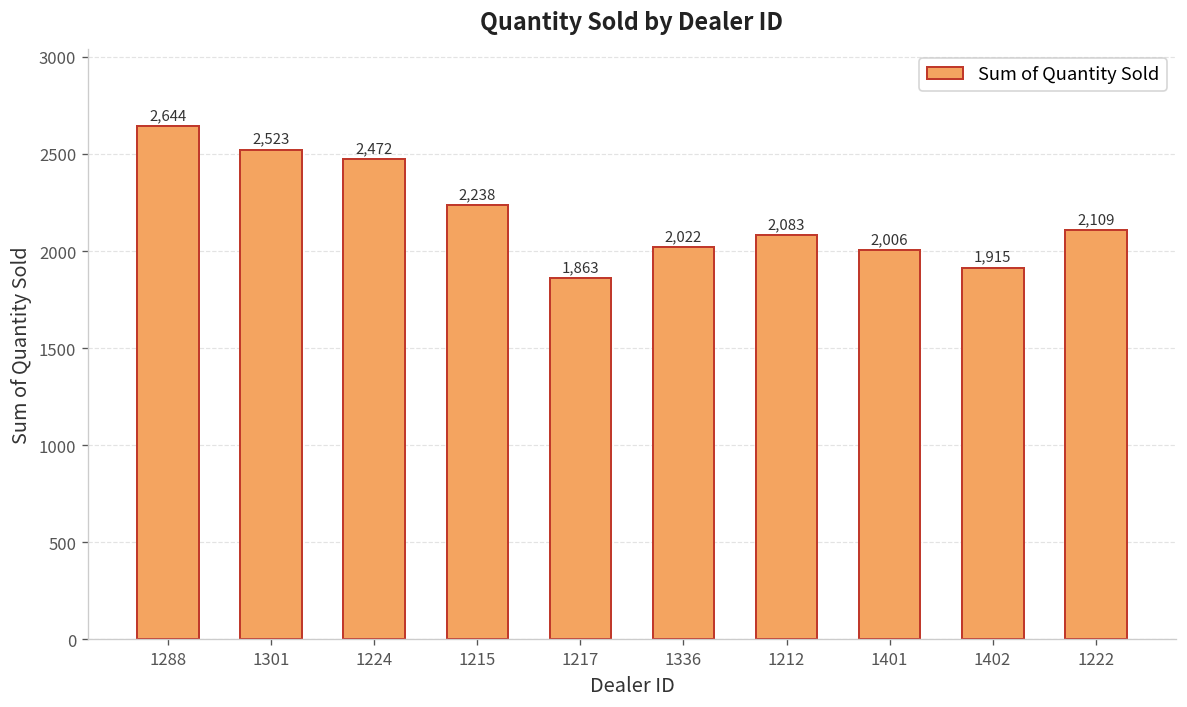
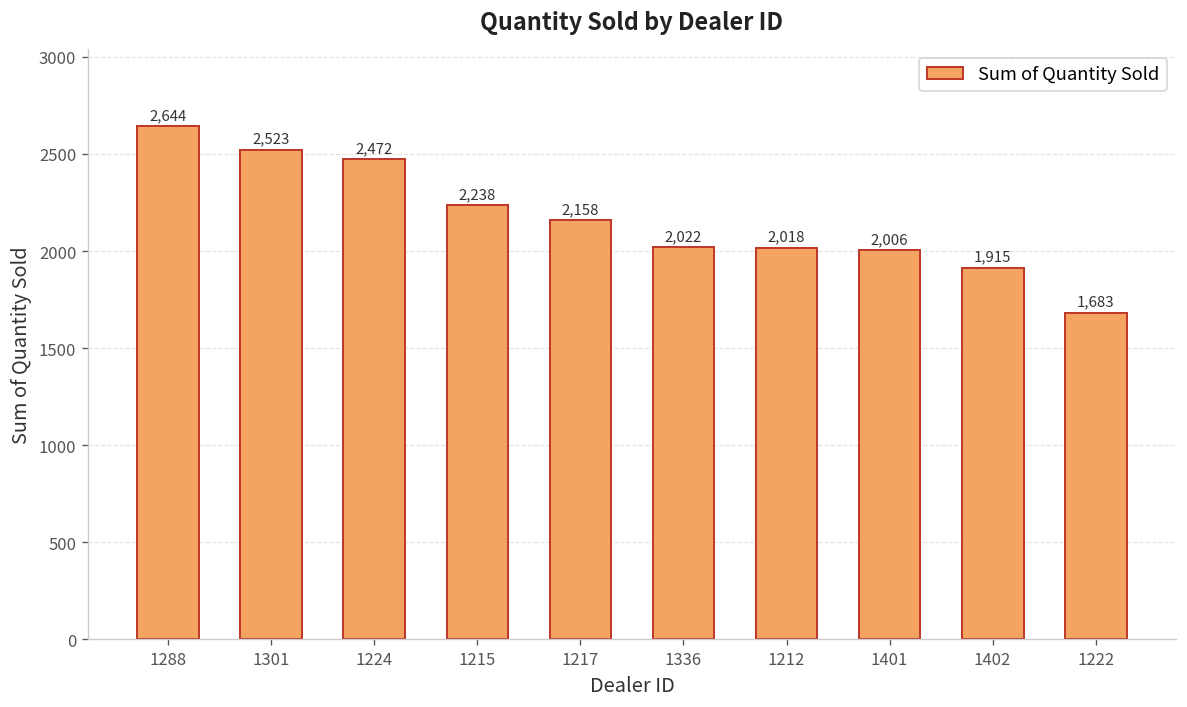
  {
    "1288": "2,644",
    "1301": "2,523",
    "1224": "2,472",
    "1215": "2,238",
-   "1217": "1,863",
+   "1217": "2,158",
    "1336": "2,022",
-   "1212": "2,083",
+   "1212": "2,018",
    "1401": "2,006",
    "1402": "1,915",
-   "1222": "2,109"
+   "1222": "1,683"
  }
